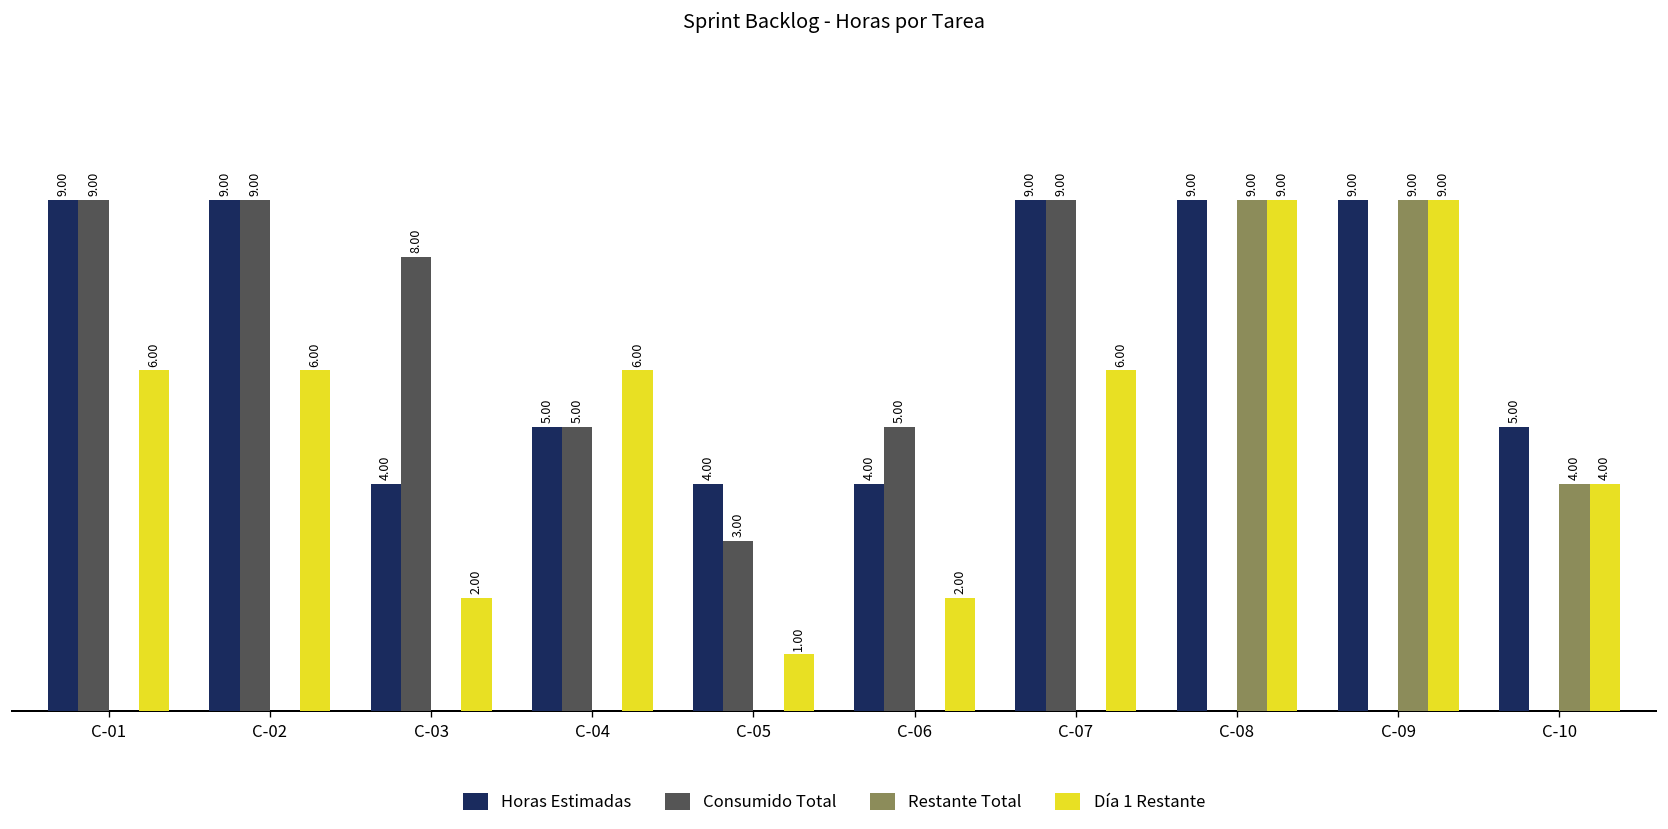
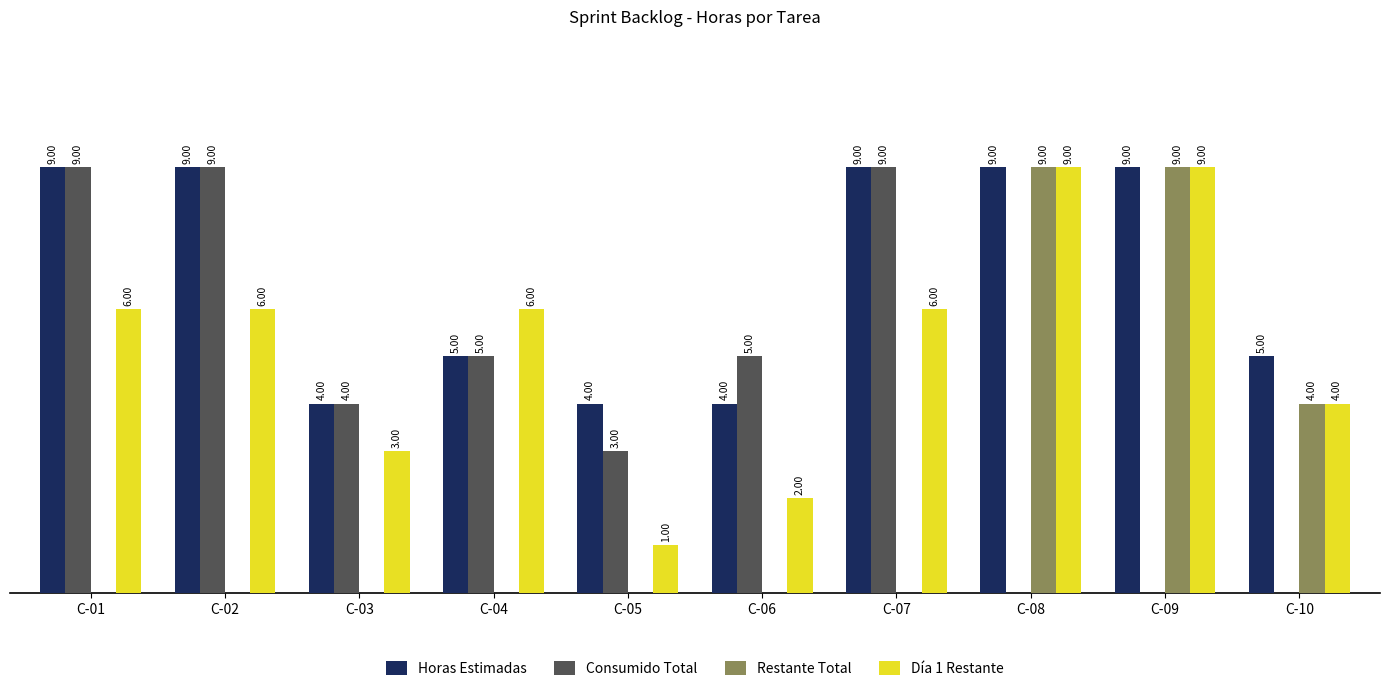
  {
    "Horas Estimadas": {
      "C-01": 9.00,
      "C-02": 9.00,
      "C-03": 4.00,
      "C-04": 5.00,
      "C-05": 4.00,
      "C-06": 4.00,
      "C-07": 9.00,
      "C-08": 9.00,
      "C-09": 9.00,
      "C-10": 5.00
    },
    "Consumido Total": {
      "C-01": 9.00,
      "C-02": 9.00,
-     "C-03": 8.00,
+     "C-03": 4.00,
      "C-04": 5.00,
      "C-05": 3.00,
      "C-06": 5.00,
      "C-07": 9.00
    },
    "Restante Total": {
      "C-08": 9.00,
      "C-09": 9.00,
      "C-10": 4.00
    },
    "Día 1 Restante": {
      "C-01": 6.00,
      "C-02": 6.00,
-     "C-03": 2.00,
+     "C-03": 3.00,
      "C-04": 6.00,
      "C-05": 1.00,
      "C-06": 2.00,
      "C-07": 6.00,
      "C-08": 9.00,
      "C-09": 9.00,
      "C-10": 4.00
    }
  }
